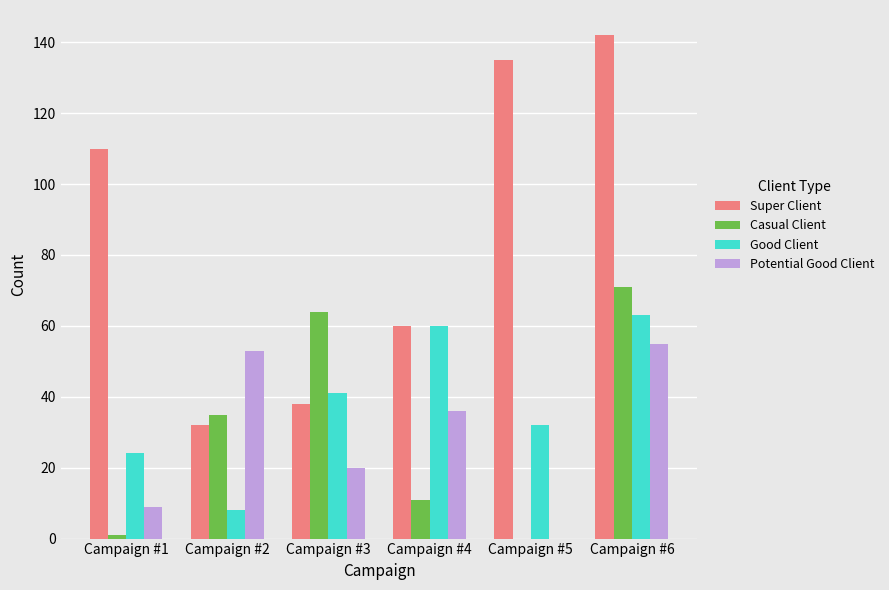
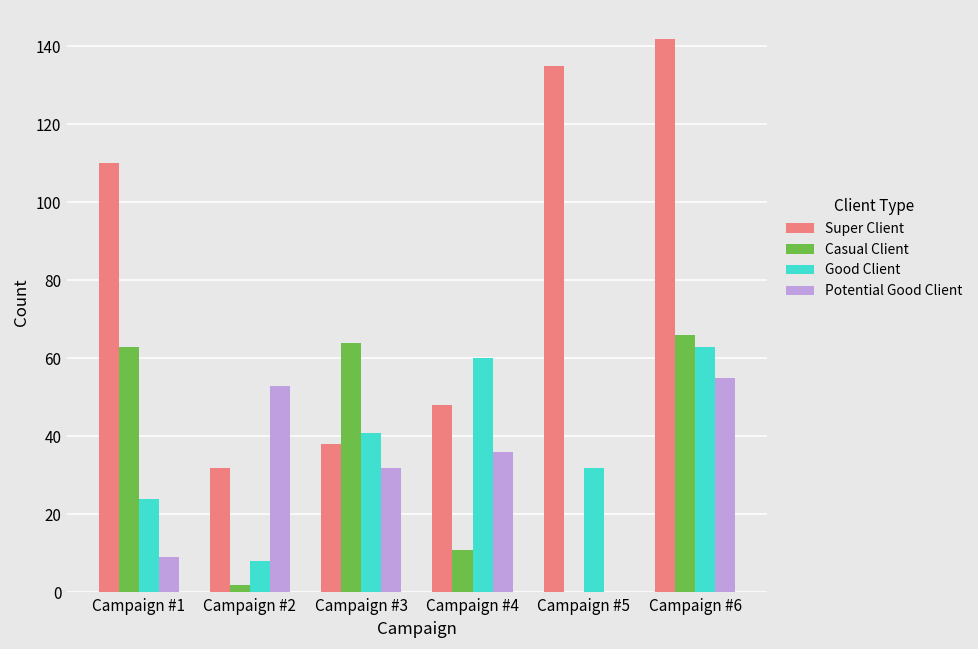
  {
    "Super Client": {
      "Campaign #1": 110,
      "Campaign #2": 32,
      "Campaign #3": 38,
-     "Campaign #4": 60,
+     "Campaign #4": 48,
      "Campaign #5": 135,
      "Campaign #6": 142
    },
    "Casual Client": {
-     "Campaign #1": 1,
-     "Campaign #2": 35,
+     "Campaign #1": 63,
+     "Campaign #2": 2,
      "Campaign #3": 64,
      "Campaign #4": 11,
      "Campaign #5": 0,
-     "Campaign #6": 71
+     "Campaign #6": 66
    },
    "Good Client": {
      "Campaign #1": 24,
      "Campaign #2": 8,
      "Campaign #3": 41,
      "Campaign #4": 60,
      "Campaign #5": 32,
      "Campaign #6": 63
    },
    "Potential Good Client": {
      "Campaign #1": 9,
      "Campaign #2": 53,
-     "Campaign #3": 20,
+     "Campaign #3": 32,
      "Campaign #4": 36,
      "Campaign #5": 0,
      "Campaign #6": 55
    }
  }
